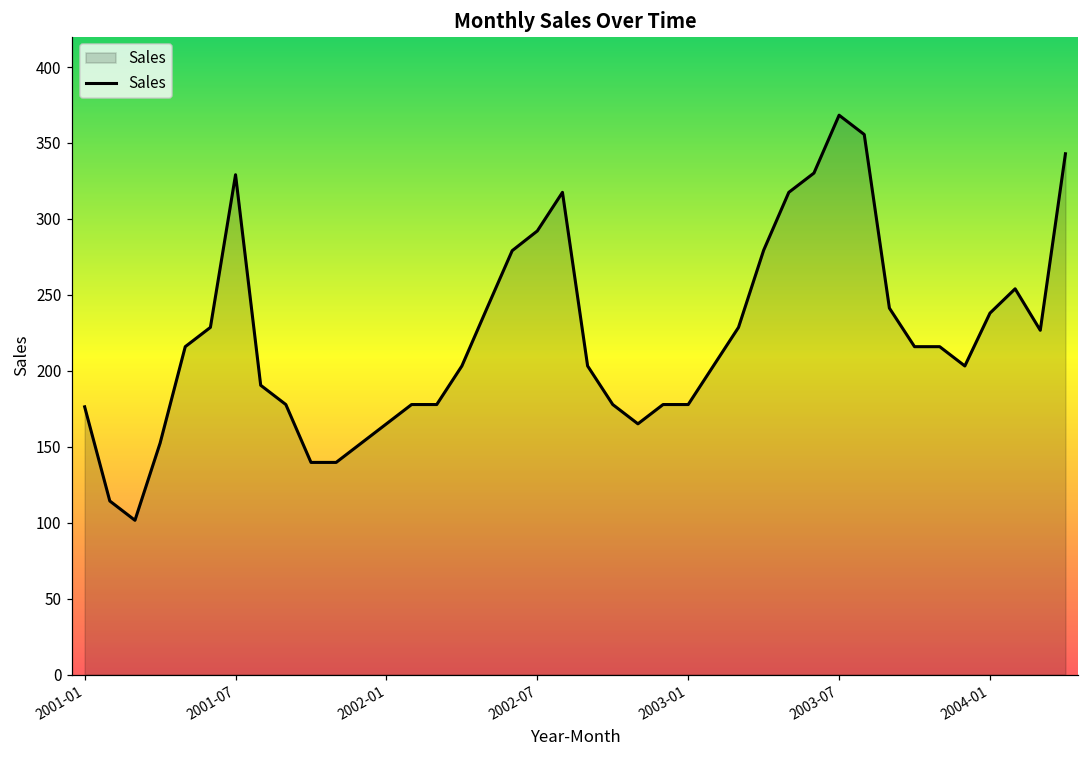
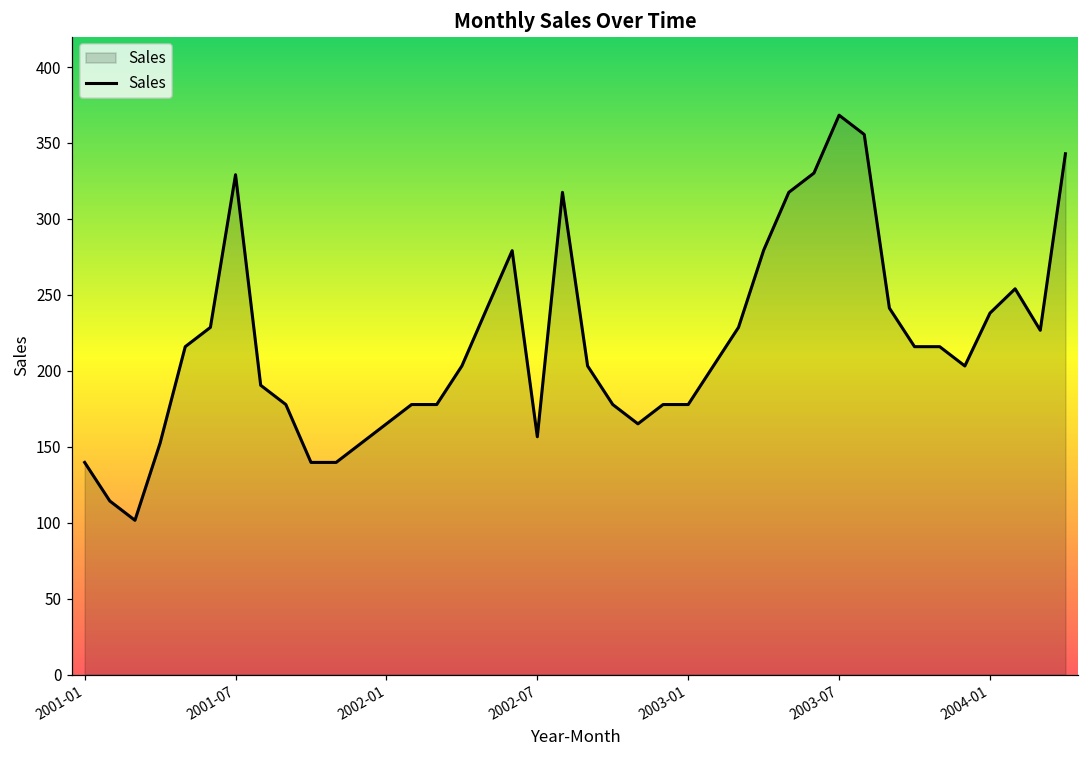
  {
-   "2001-01": 176,
+   "2001-01": 140,
    "2001-07": 329,
    "2002-01": 165,
-   "2002-07": 292,
+   "2002-07": 157,
    "2003-01": 178,
    "2003-07": 368,
    "2004-01": 238
  }
